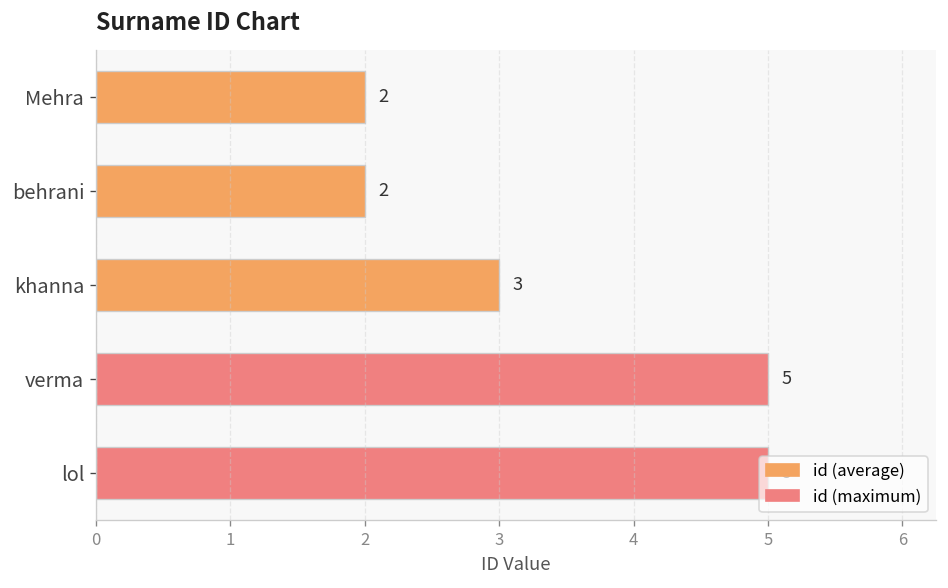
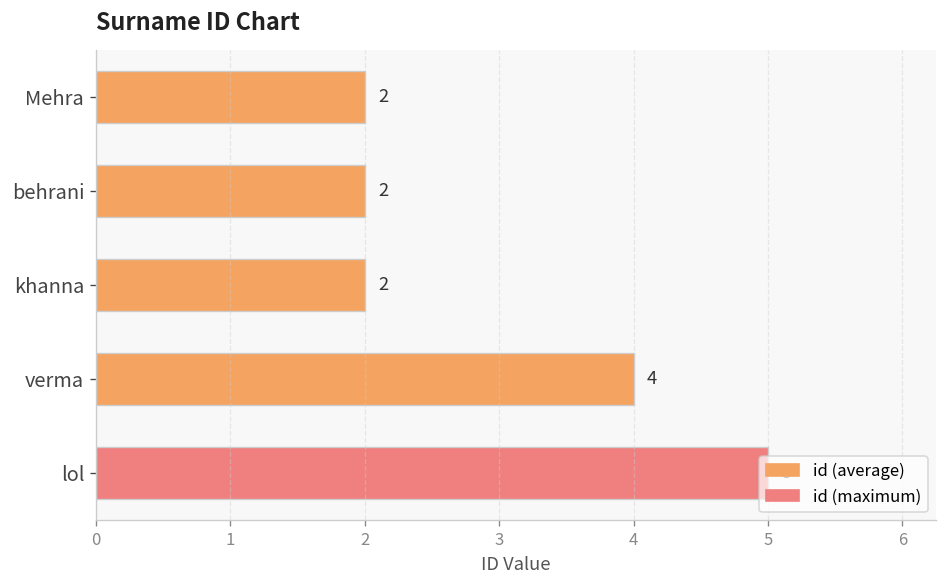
  {
    "Mehra": 2,
    "behrani": 2,
-   "khanna": 3,
-   "verma": 5
+   "khanna": 2,
+   "verma": 4
  }
